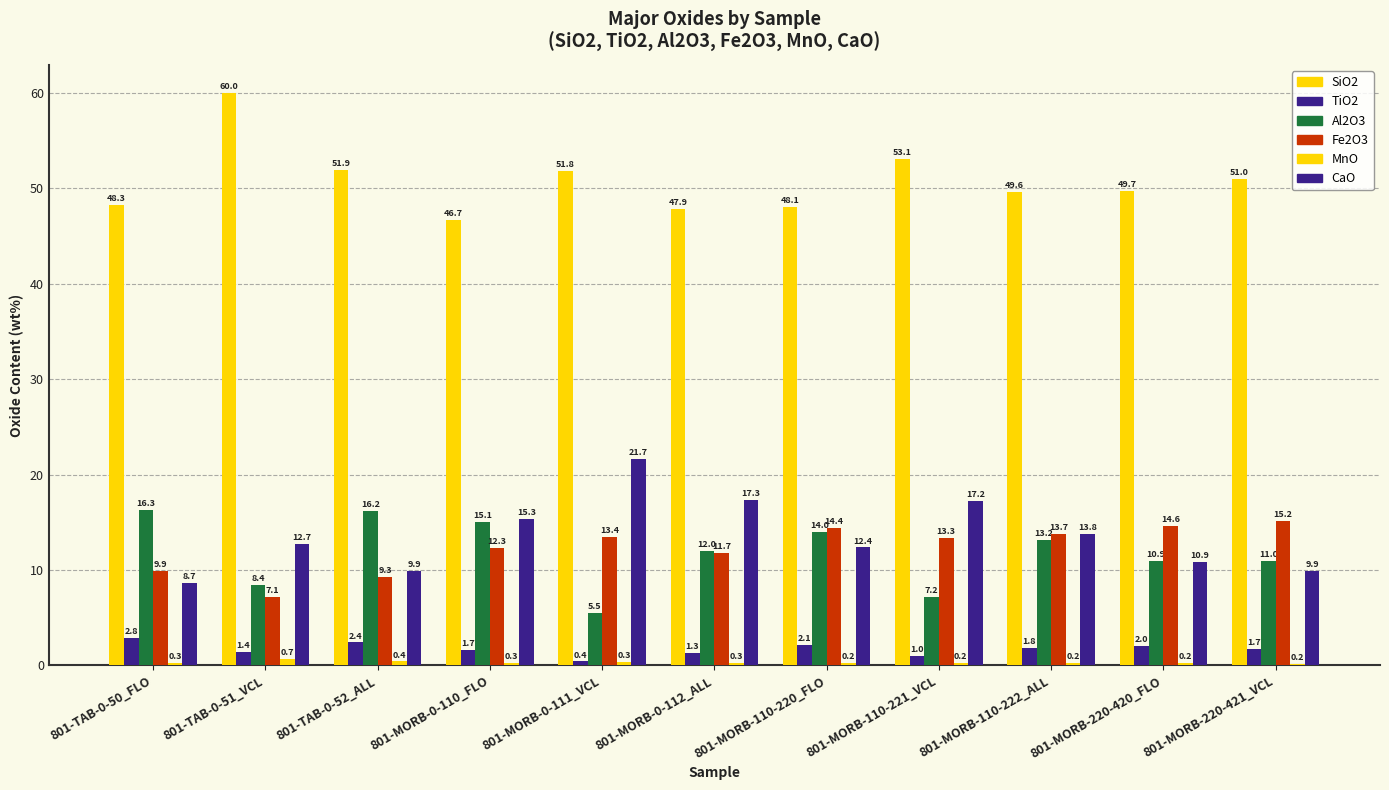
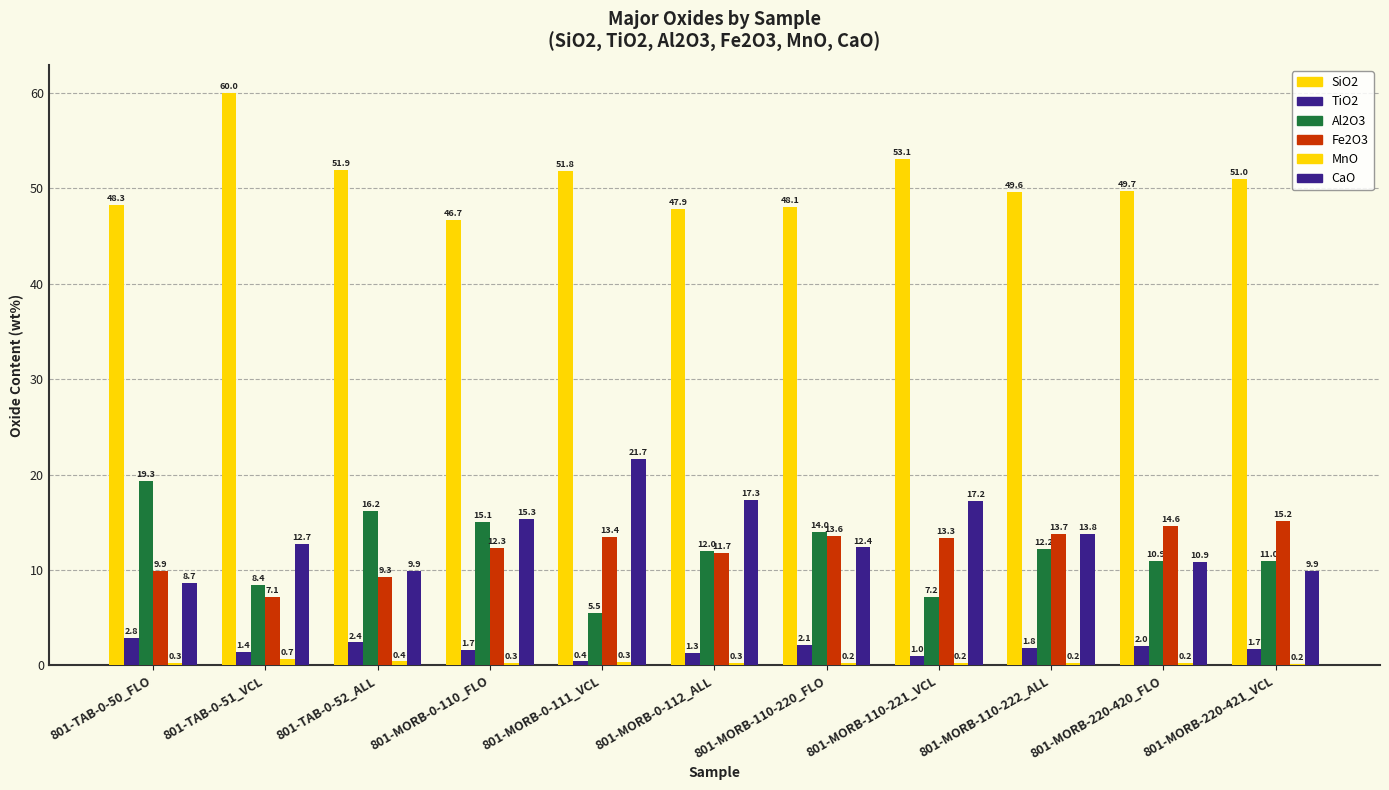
  {
    "Al2O3": {
-     "801-TAB-0-50_FLO": 16.3,
+     "801-TAB-0-50_FLO": 19.3,
      "801-TAB-0-51_VCL": 8.4,
      "801-TAB-0-52_ALL": 16.2,
      "801-MORB-0-110_FLO": 15.1,
      "801-MORB-0-111_VCL": 5.5,
      "801-MORB-110-220_FLO": 14.0,
      "801-MORB-110-221_VCL": 7.2,
-     "801-MORB-110-222_ALL": 13.2,
+     "801-MORB-110-222_ALL": 12.2,
      "801-MORB-220-420_FLO": 10.9,
      "801-MORB-220-421_VCL": 11.0
    },
    "Fe2O3": {
      "801-TAB-0-50_FLO": 9.9,
      "801-TAB-0-51_VCL": 7.1,
      "801-TAB-0-52_ALL": 9.3,
      "801-MORB-0-110_FLO": 12.3,
      "801-MORB-0-111_VCL": 13.4,
-     "801-MORB-110-220_FLO": 14.4,
+     "801-MORB-110-220_FLO": 13.6,
      "801-MORB-110-221_VCL": 13.3,
      "801-MORB-110-222_ALL": 13.7,
      "801-MORB-220-420_FLO": 14.6,
      "801-MORB-220-421_VCL": 15.2
    }
  }
